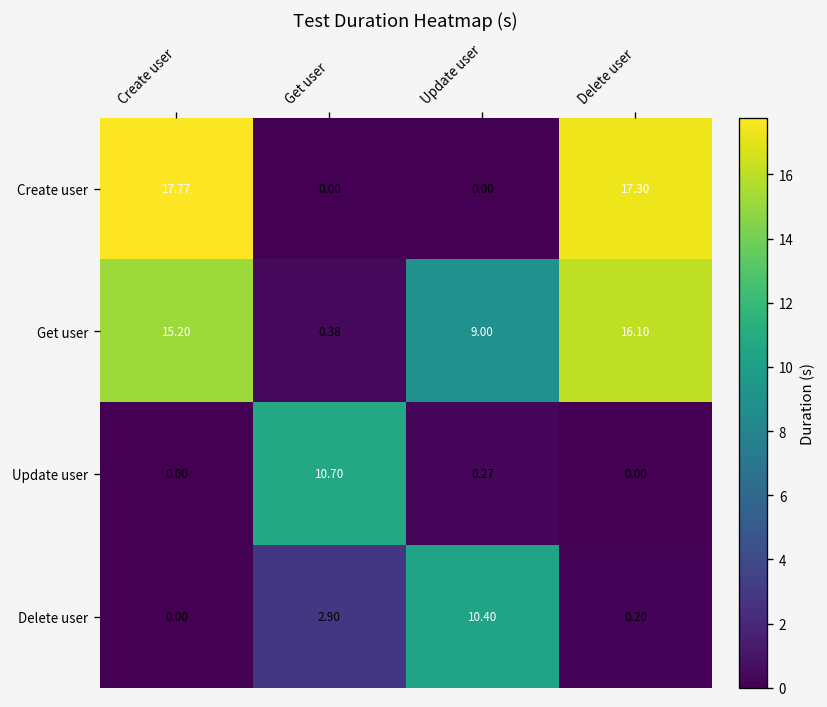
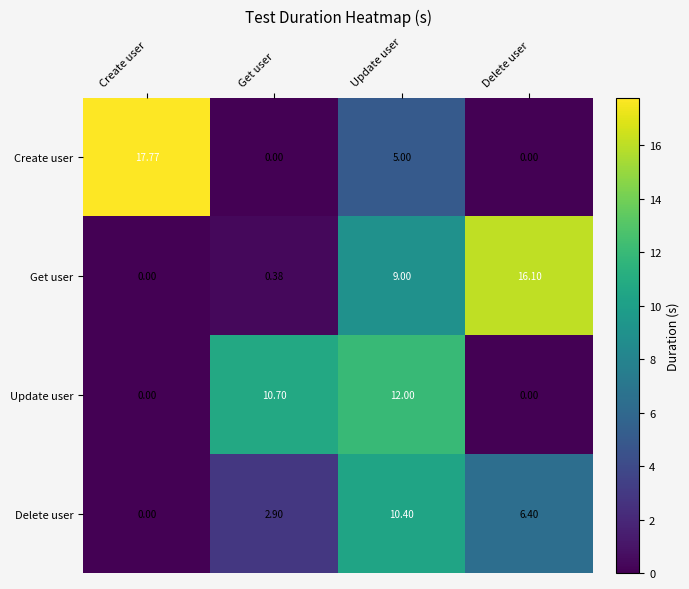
  {
    "Create user": {
      "Create user": 17.77,
      "Get user": 0.00,
-     "Update user": 0.00,
-     "Delete user": 17.30
+     "Update user": 5.00,
+     "Delete user": 0.00
    },
    "Get user": {
-     "Create user": 15.20,
+     "Create user": 0.00,
      "Get user": 0.38,
      "Update user": 9.00,
      "Delete user": 16.10
    },
    "Update user": {
      "Create user": 0.00,
      "Get user": 10.70,
-     "Update user": 0.27,
+     "Update user": 12.00,
      "Delete user": 0.00
    },
    "Delete user": {
      "Create user": 0.00,
      "Get user": 2.90,
      "Update user": 10.40,
-     "Delete user": 0.20
+     "Delete user": 6.40
    }
  }
